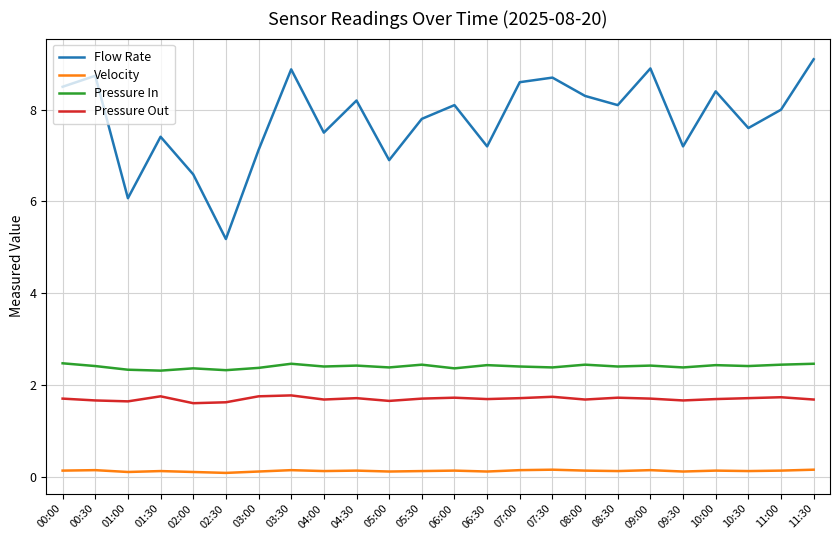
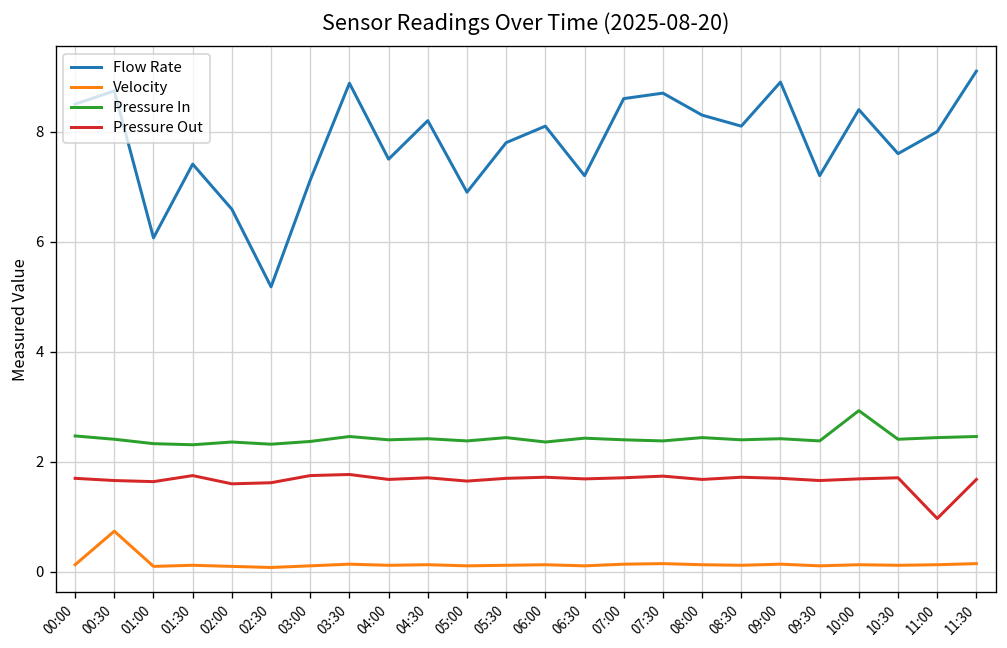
  {
    "Flow Rate": {
      "01:00": 6.1,
      "01:30": 7.4,
      "02:00": 6.6,
      "02:30": 5.2,
      "03:00": 7.1,
      "03:30": 8.9,
      "04:00": 7.5,
      "04:30": 8.2,
      "05:00": 6.9,
      "05:30": 7.8,
      "06:00": 8.1,
      "06:30": 7.2,
      "07:00": 8.6,
      "07:30": 8.7,
      "08:00": 8.3,
      "08:30": 8.1,
      "09:00": 8.9,
      "09:30": 7.2,
      "10:00": 8.4,
      "10:30": 7.6,
      "11:00": 8.0,
      "11:30": 9.1
    },
    "Velocity": {
      "00:00": 0.1,
-     "00:30": 0.1,
+     "00:30": 0.7,
      "01:00": 0.1,
      "01:30": 0.1,
      "02:00": 0.1,
      "02:30": 0.1,
      "03:00": 0.1,
      "03:30": 0.1,
      "04:00": 0.1,
      "04:30": 0.1,
      "05:00": 0.1,
      "05:30": 0.1,
      "06:00": 0.1,
      "06:30": 0.1,
      "07:00": 0.1,
      "07:30": 0.2,
      "08:00": 0.1,
      "08:30": 0.1,
      "09:00": 0.1,
      "09:30": 0.1,
      "10:00": 0.1,
      "10:30": 0.1,
      "11:00": 0.1,
      "11:30": 0.2
    },
    "Pressure In": {
      "00:00": 2.5,
      "00:30": 2.4,
      "01:00": 2.3,
      "01:30": 2.3,
      "02:00": 2.4,
      "02:30": 2.3,
      "03:00": 2.4,
      "03:30": 2.5,
      "04:00": 2.4,
      "04:30": 2.4,
      "05:00": 2.4,
      "05:30": 2.4,
      "06:00": 2.4,
      "06:30": 2.4,
      "07:00": 2.4,
      "07:30": 2.4,
      "08:00": 2.4,
      "08:30": 2.4,
      "09:00": 2.4,
      "09:30": 2.4,
-     "10:00": 2.4,
+     "10:00": 2.9,
      "10:30": 2.4,
      "11:00": 2.4,
      "11:30": 2.5
    },
    "Pressure Out": {
      "00:00": 1.7,
      "00:30": 1.7,
      "01:00": 1.6,
      "01:30": 1.8,
      "02:00": 1.6,
      "02:30": 1.6,
      "03:00": 1.8,
      "03:30": 1.8,
      "04:00": 1.7,
      "04:30": 1.7,
      "05:00": 1.7,
      "05:30": 1.7,
      "06:00": 1.7,
      "06:30": 1.7,
      "07:00": 1.7,
      "07:30": 1.7,
      "08:00": 1.7,
      "08:30": 1.7,
      "09:00": 1.7,
      "09:30": 1.7,
      "10:00": 1.7,
      "10:30": 1.7,
-     "11:00": 1.7,
+     "11:00": 1.0,
      "11:30": 1.7
    }
  }
